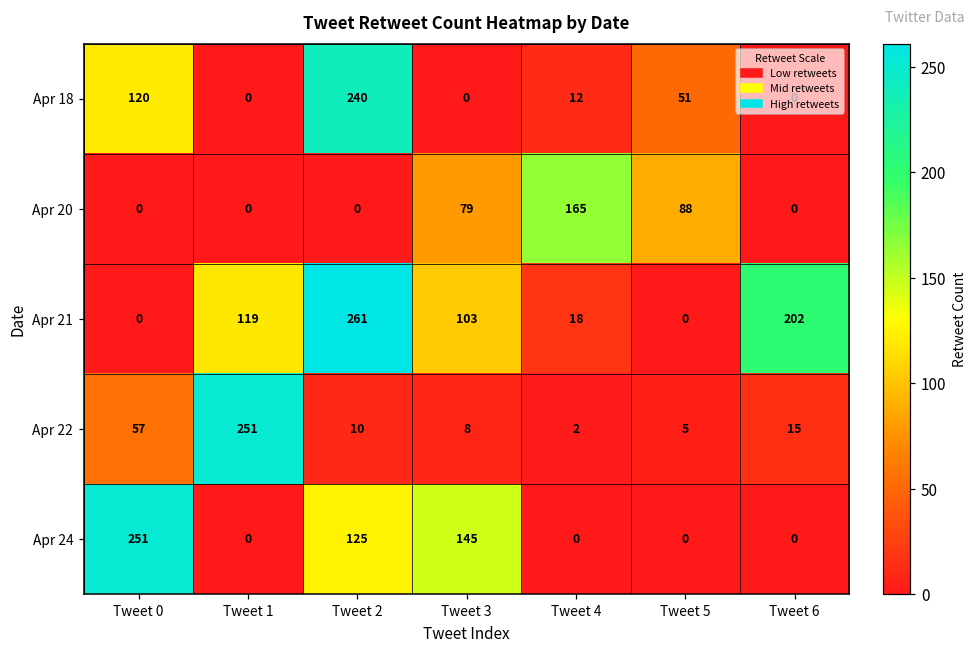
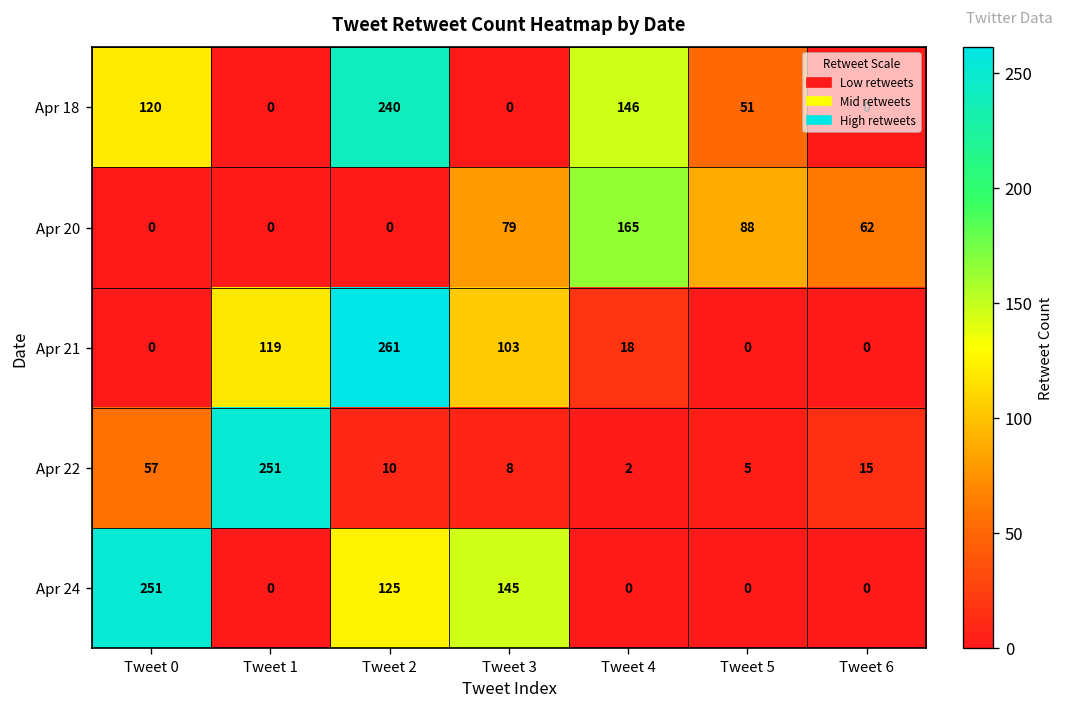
  {
    "Apr 18": {
      "Tweet 0": 120,
      "Tweet 1": 0,
      "Tweet 2": 240,
      "Tweet 3": 0,
-     "Tweet 4": 12,
+     "Tweet 4": 146,
      "Tweet 5": 51
    },
    "Apr 20": {
      "Tweet 0": 0,
      "Tweet 1": 0,
      "Tweet 2": 0,
      "Tweet 3": 79,
      "Tweet 4": 165,
      "Tweet 5": 88,
-     "Tweet 6": 0
+     "Tweet 6": 62
    },
    "Apr 21": {
      "Tweet 0": 0,
      "Tweet 1": 119,
      "Tweet 2": 261,
      "Tweet 3": 103,
      "Tweet 4": 18,
      "Tweet 5": 0,
-     "Tweet 6": 202
+     "Tweet 6": 0
    },
    "Apr 22": {
      "Tweet 0": 57,
      "Tweet 1": 251,
      "Tweet 2": 10,
      "Tweet 3": 8,
      "Tweet 4": 2,
      "Tweet 5": 5,
      "Tweet 6": 15
    },
    "Apr 24": {
      "Tweet 0": 251,
      "Tweet 1": 0,
      "Tweet 2": 125,
      "Tweet 3": 145,
      "Tweet 4": 0,
      "Tweet 5": 0,
      "Tweet 6": 0
    }
  }
